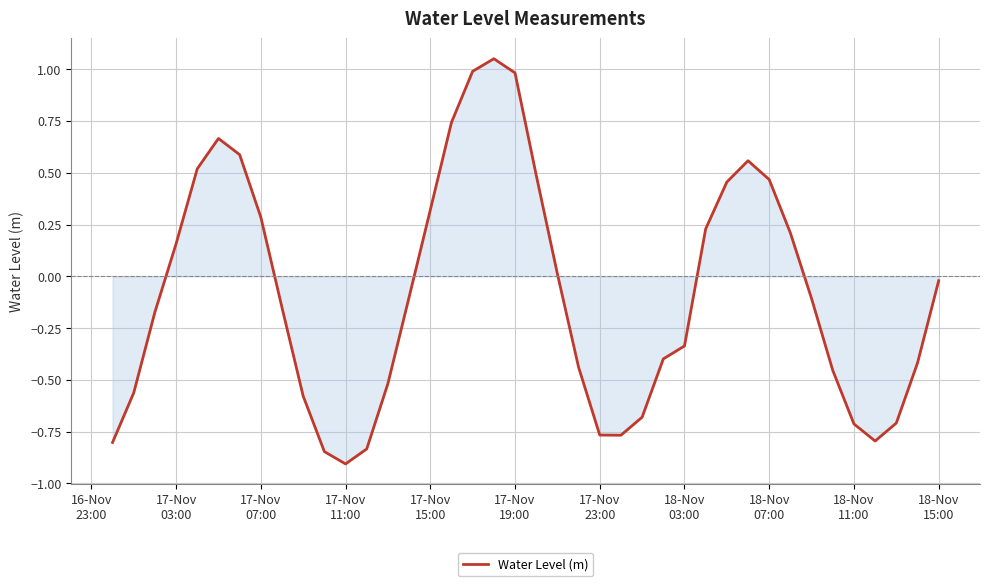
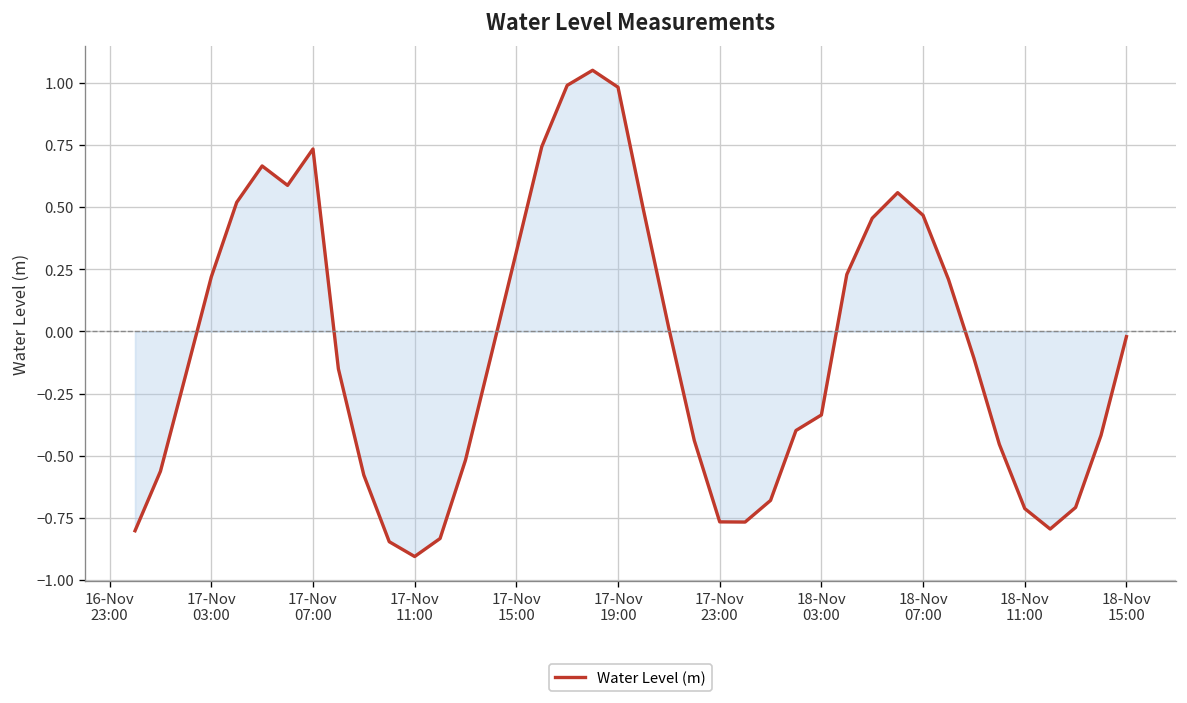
  {
    "Water Level (m)": {
-     "17-Nov 03:00": 0.16,
-     "17-Nov 07:00": 0.29,
+     "17-Nov 03:00": 0.22,
+     "17-Nov 07:00": 0.73,
      "17-Nov 11:00": -0.91,
      "17-Nov 23:00": -0.77,
      "18-Nov 03:00": -0.34,
      "18-Nov 11:00": -0.71,
      "18-Nov 15:00": -0.02
    }
  }
